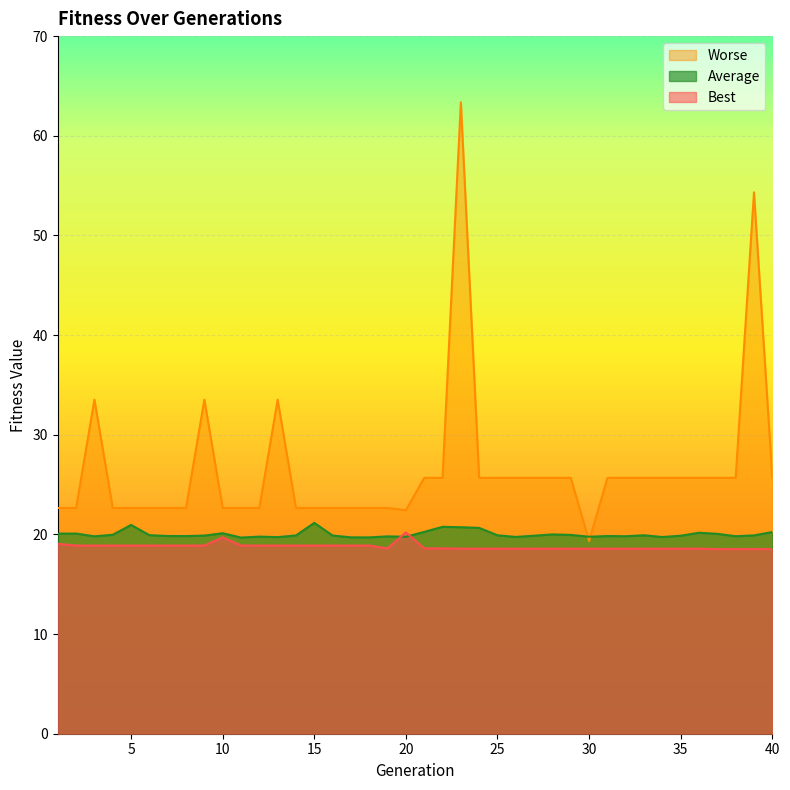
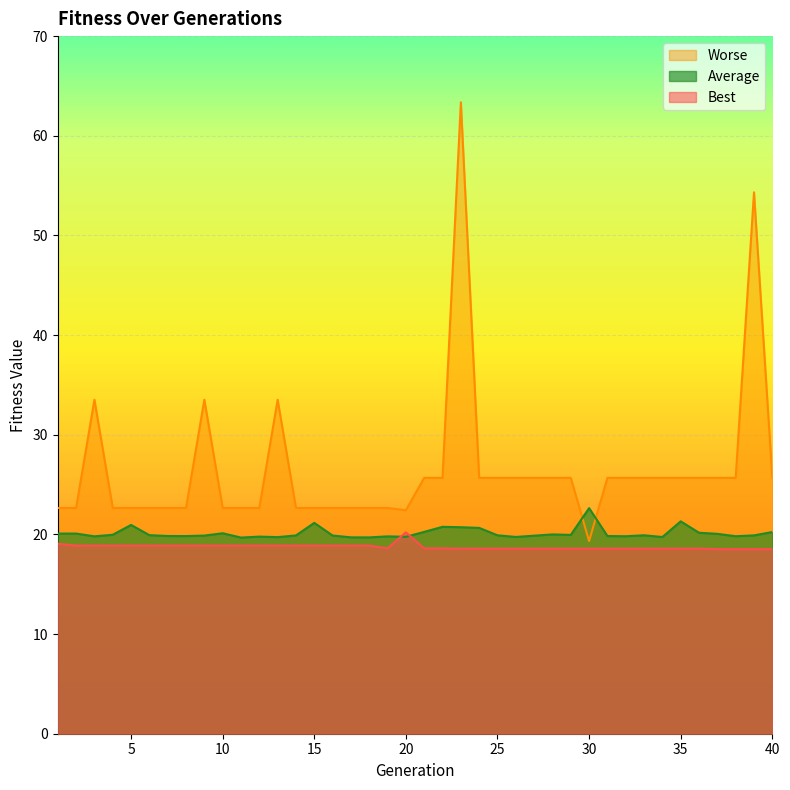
  {
    "Worse": {
      "5": 23,
      "10": 23,
      "15": 23,
      "20": 22,
      "25": 26,
      "30": 19,
      "35": 26,
      "40": 26
    },
    "Average": {
      "5": 21,
      "10": 20,
      "15": 21,
      "20": 20,
      "25": 20,
-     "30": 20,
-     "35": 20,
+     "30": 23,
+     "35": 21,
      "40": 20
    },
    "Best": {
      "5": 19,
-     "10": 20,
+     "10": 19,
      "15": 19,
      "20": 20,
      "25": 19,
      "30": 19,
      "35": 19,
      "40": 19
    }
  }
